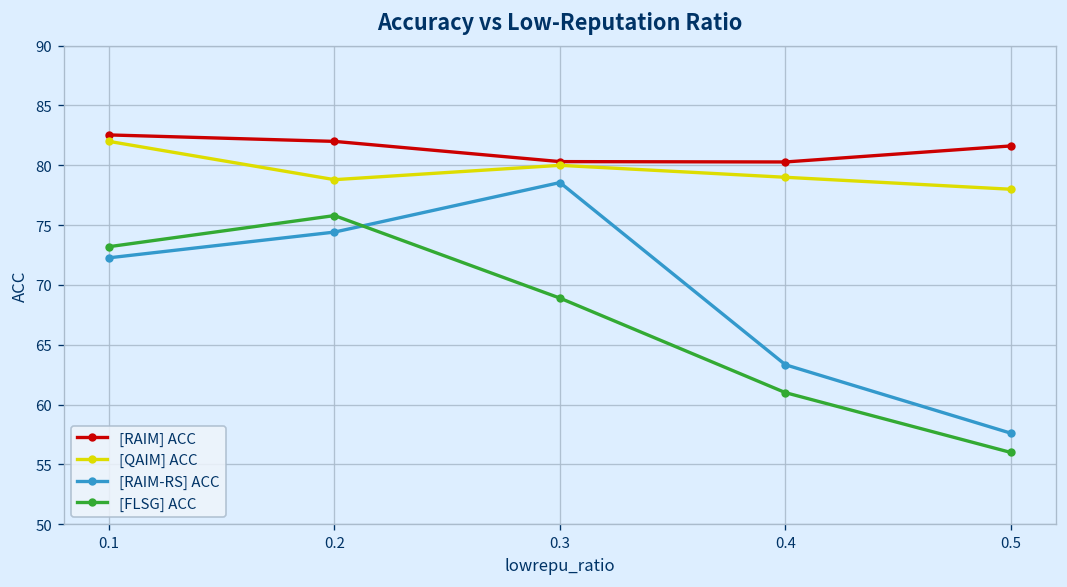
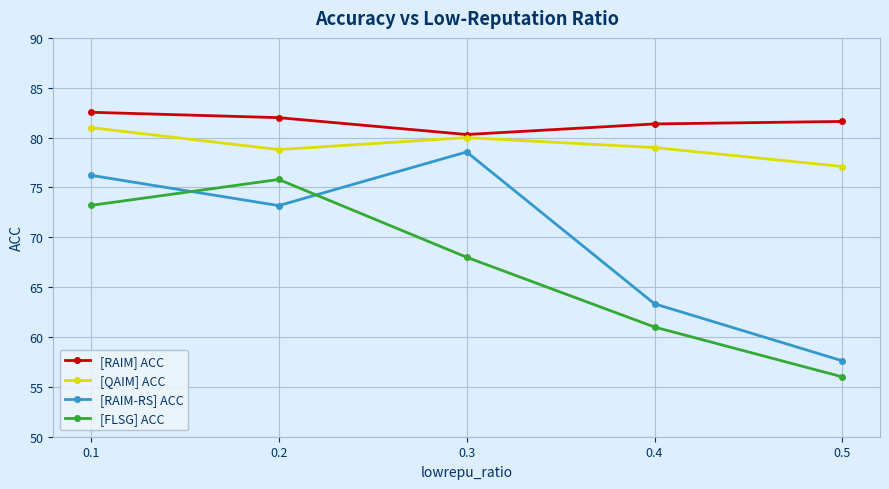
  {
    "[RAIM] ACC": {
      "0.1": 83,
      "0.2": 82,
      "0.3": 80,
-     "0.4": 80,
+     "0.4": 81,
      "0.5": 82
    },
    "[QAIM] ACC": {
-     "0.1": 82,
+     "0.1": 81,
      "0.2": 79,
      "0.3": 80,
      "0.4": 79,
-     "0.5": 78
+     "0.5": 77
    },
    "[RAIM-RS] ACC": {
-     "0.1": 72,
-     "0.2": 74,
+     "0.1": 76,
+     "0.2": 73,
      "0.3": 79,
      "0.4": 63,
      "0.5": 58
    },
    "[FLSG] ACC": {
      "0.1": 73,
      "0.2": 76,
-     "0.3": 69,
+     "0.3": 68,
      "0.4": 61,
      "0.5": 56
    }
  }
